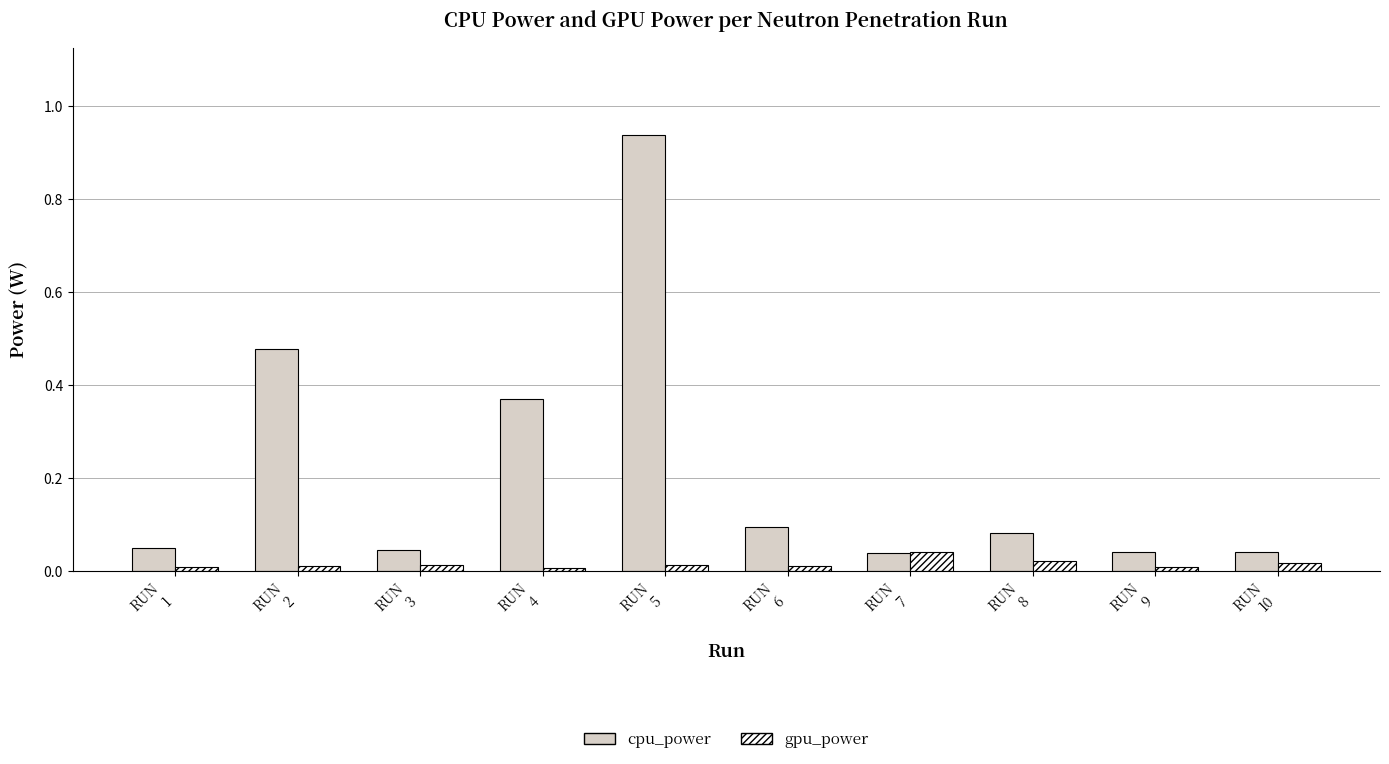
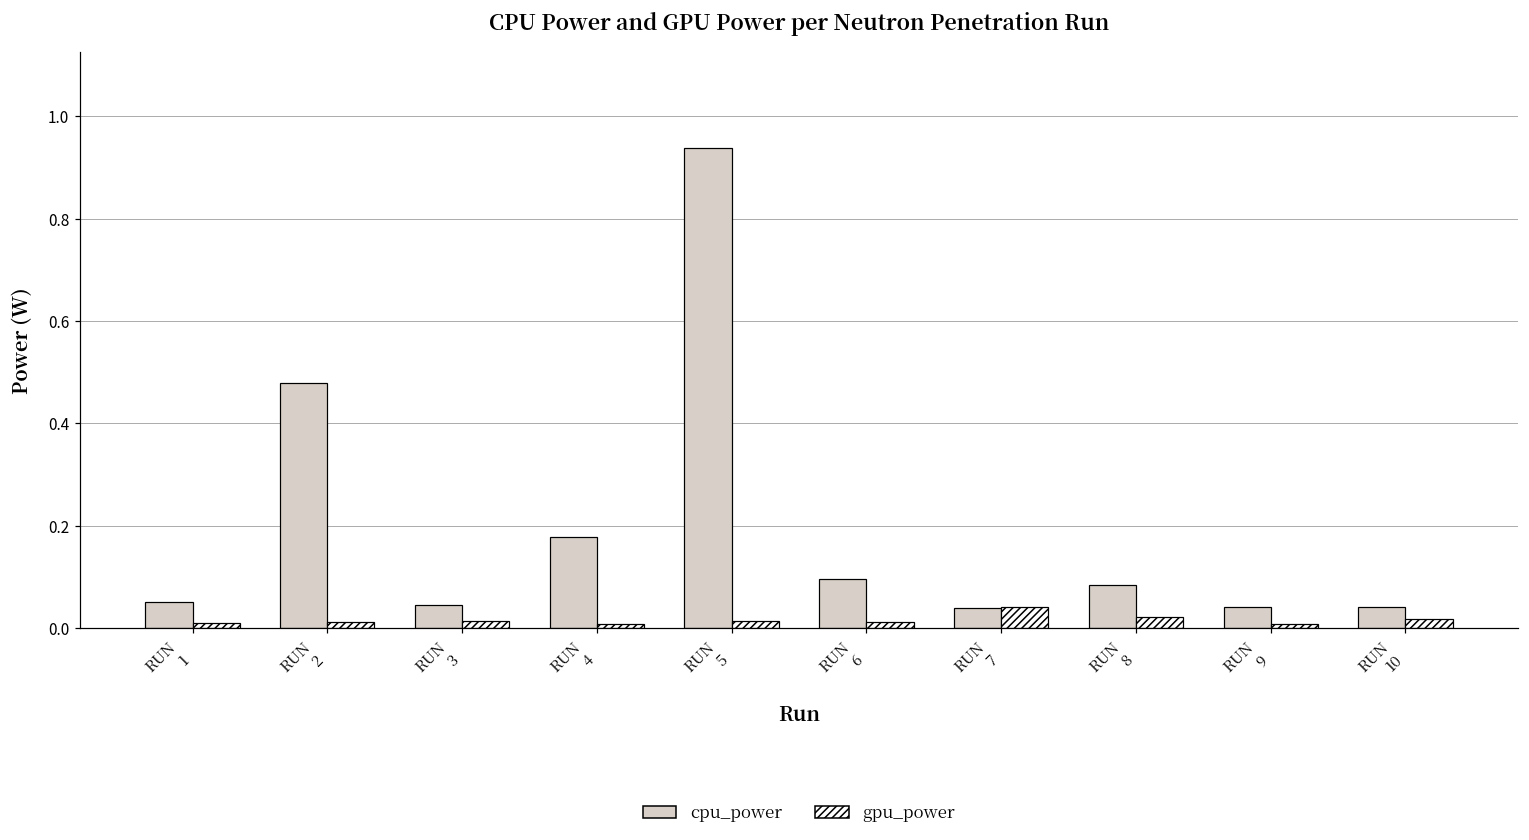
  {
    "cpu_power": {
      "RUN 1": 0.05,
      "RUN 2": 0.48,
      "RUN 3": 0.04,
-     "RUN 4": 0.37,
+     "RUN 4": 0.18,
      "RUN 5": 0.94,
      "RUN 6": 0.10,
      "RUN 7": 0.04,
      "RUN 8": 0.08,
      "RUN 9": 0.04,
      "RUN 10": 0.04
    },
    "gpu_power": {
      "RUN 1": 0.01,
      "RUN 2": 0.01,
      "RUN 3": 0.01,
      "RUN 4": 0.01,
      "RUN 5": 0.01,
      "RUN 6": 0.01,
      "RUN 7": 0.04,
      "RUN 8": 0.02,
      "RUN 9": 0.01,
      "RUN 10": 0.02
    }
  }
